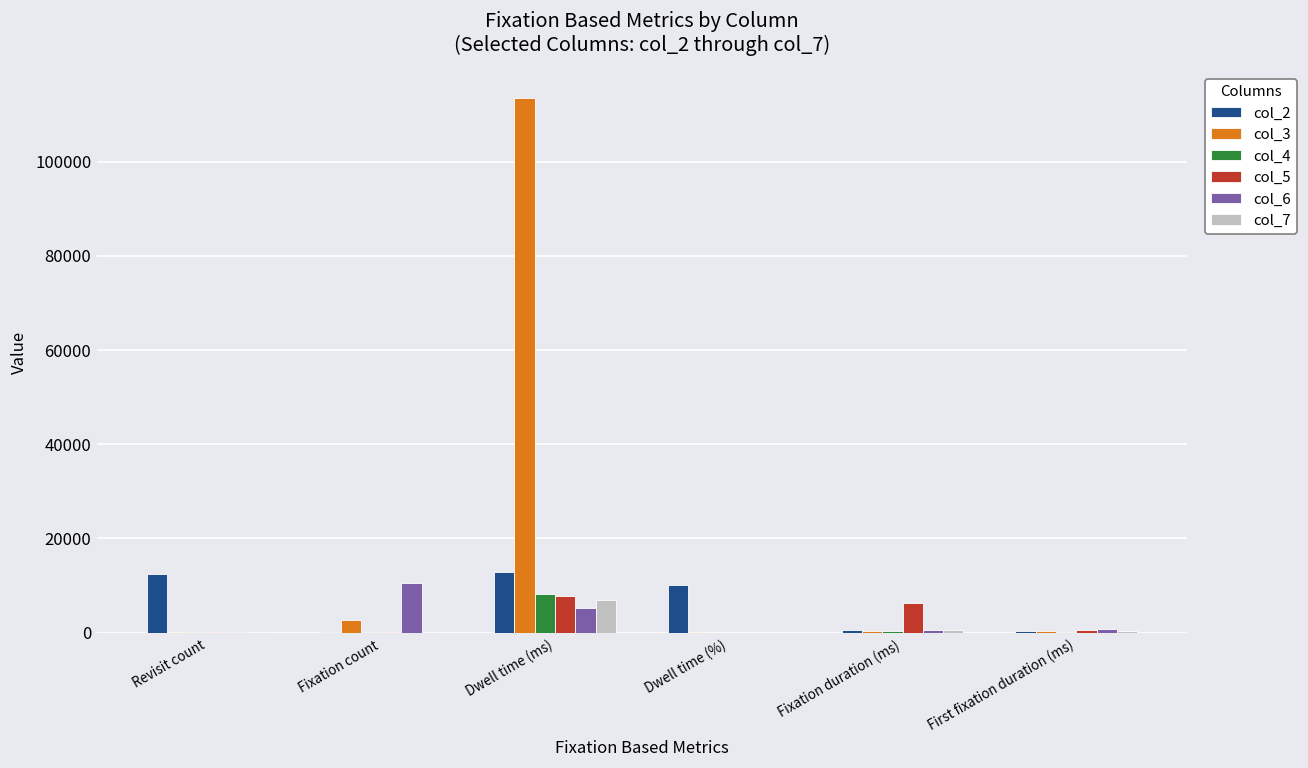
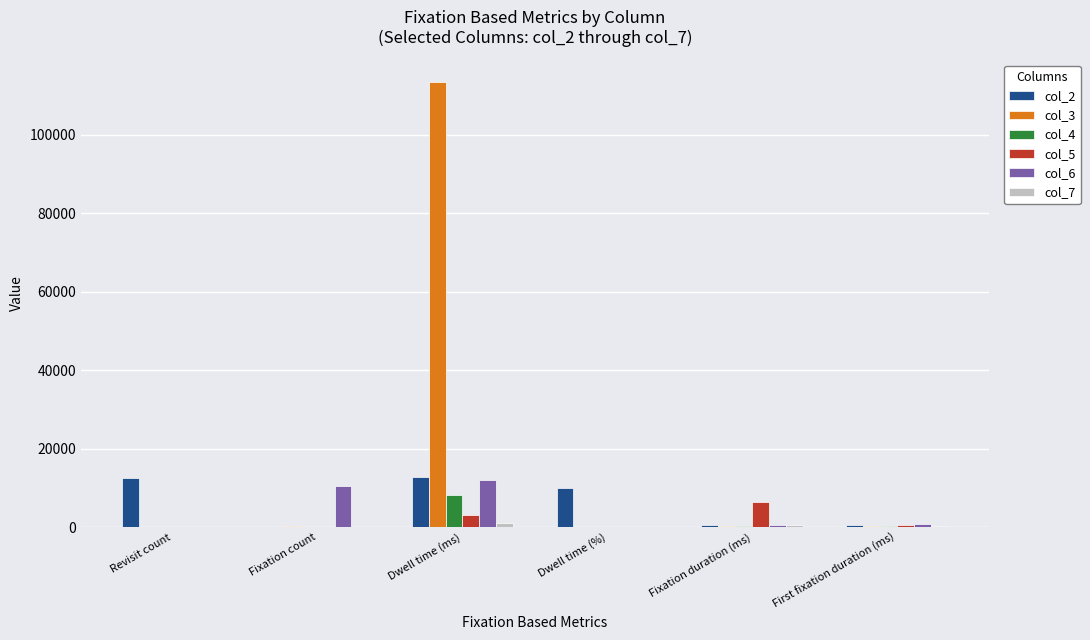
  {
    "col_2": {
      "Revisit count": 12000,
      "Dwell time (ms)": 13000,
      "Dwell time (%)": 10000
    },
    "col_3": {
-     "Fixation count": 3000,
+     "Fixation count": 0,
      "Dwell time (ms)": 113000
    },
    "col_4": {
      "Dwell time (ms)": 8000
    },
    "col_5": {
-     "Dwell time (ms)": 8000,
+     "Dwell time (ms)": 3000,
      "Fixation duration (ms)": 6000
    },
    "col_6": {
      "Fixation count": 10000,
-     "Dwell time (ms)": 5000,
+     "Dwell time (ms)": 12000,
      "First fixation duration (ms)": 1000
    },
    "col_7": {
-     "Dwell time (ms)": 7000
+     "Dwell time (ms)": 1000
    }
  }
